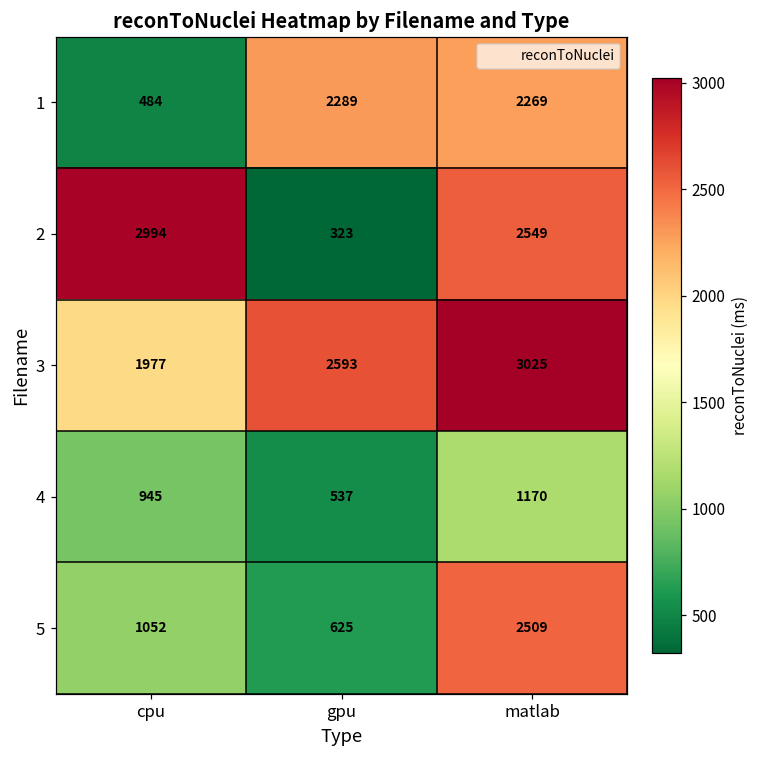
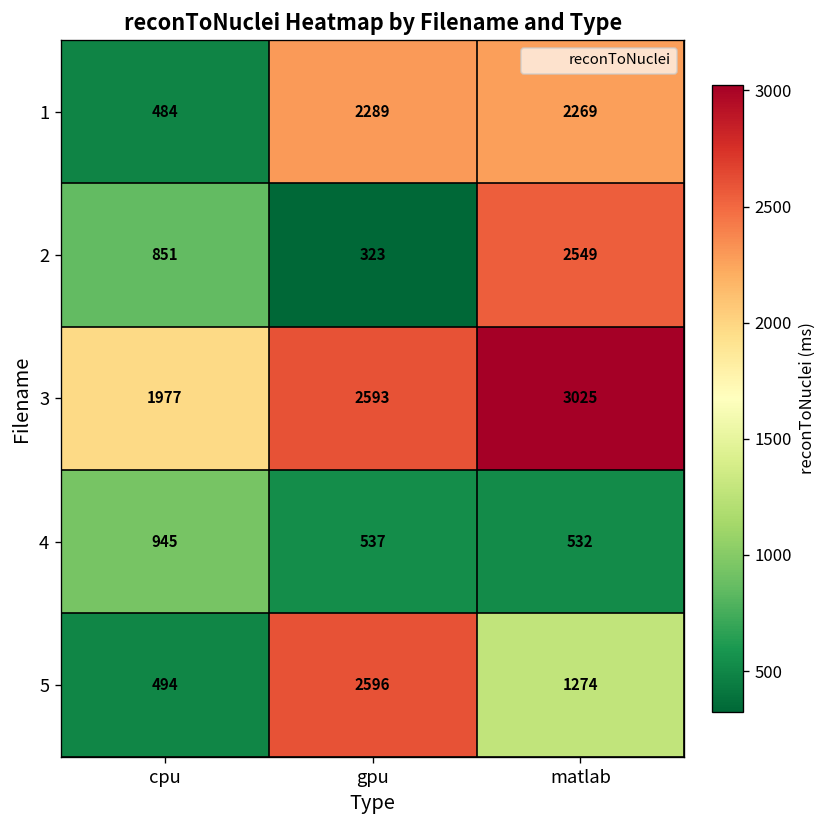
  {
    "1": {
      "cpu": 484,
      "gpu": 2289,
      "matlab": 2269
    },
    "2": {
-     "cpu": 2994,
+     "cpu": 851,
      "gpu": 323,
      "matlab": 2549
    },
    "3": {
      "cpu": 1977,
      "gpu": 2593,
      "matlab": 3025
    },
    "4": {
      "cpu": 945,
      "gpu": 537,
-     "matlab": 1170
+     "matlab": 532
    },
    "5": {
-     "cpu": 1052,
-     "gpu": 625,
-     "matlab": 2509
+     "cpu": 494,
+     "gpu": 2596,
+     "matlab": 1274
    }
  }
